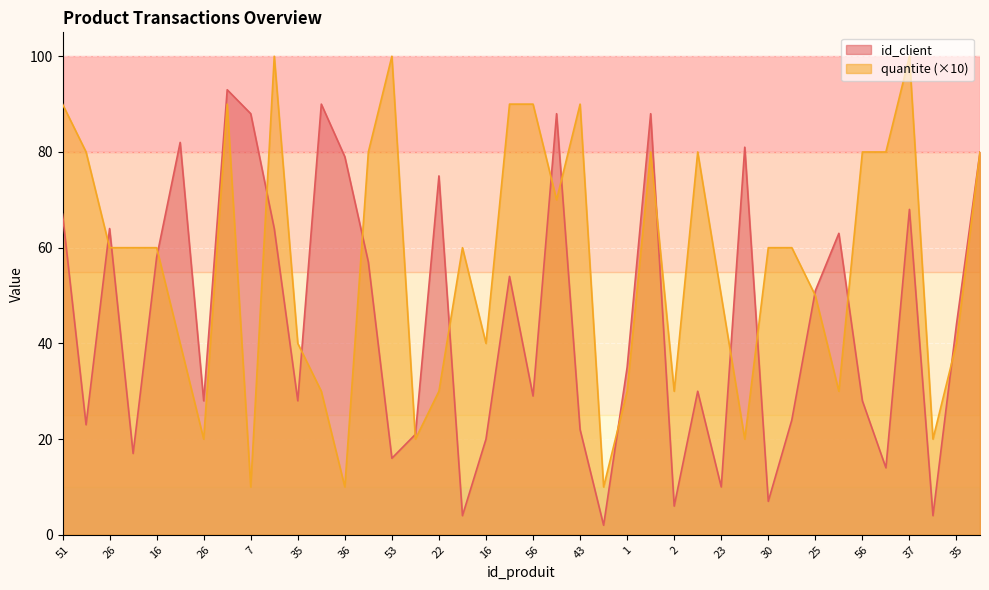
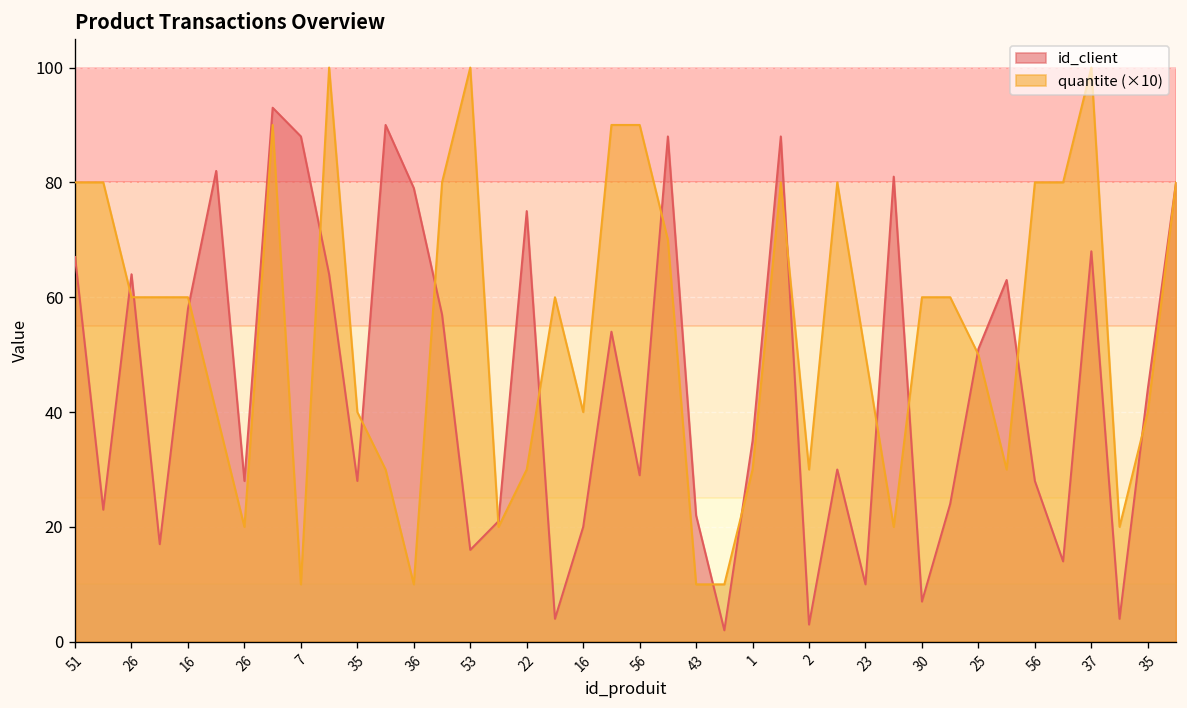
  {
    "id_client": {
      "51": 67,
      "36": 79,
      "53": 16,
      "22": 75,
      "43": 22,
-     "2": 6,
+     "2": 3,
      "30": 7
    },
    "quantite (×10)": {
-     "51": 90,
+     "51": 80,
      "36": 10,
      "53": 100,
      "22": 30,
-     "43": 90,
+     "43": 10,
      "2": 30,
      "30": 60
    }
  }
